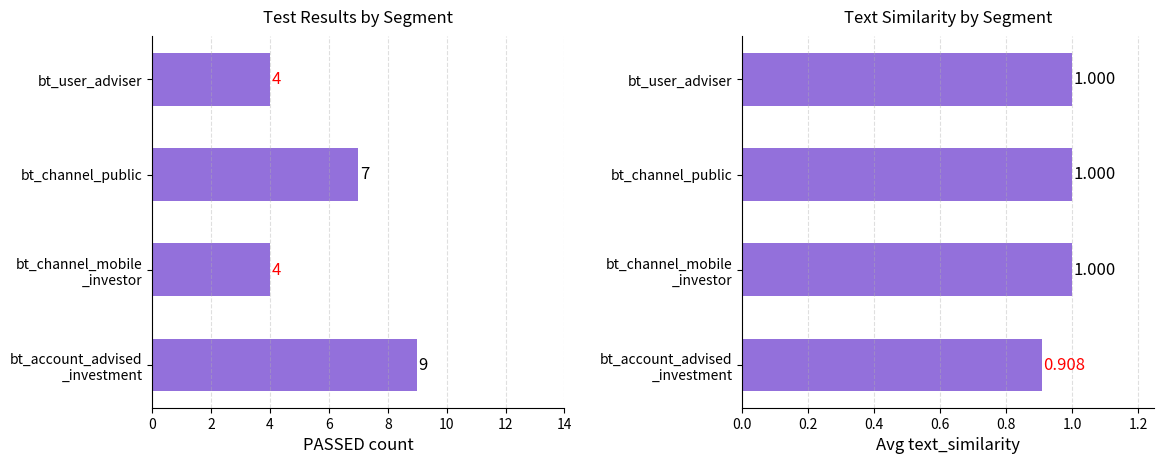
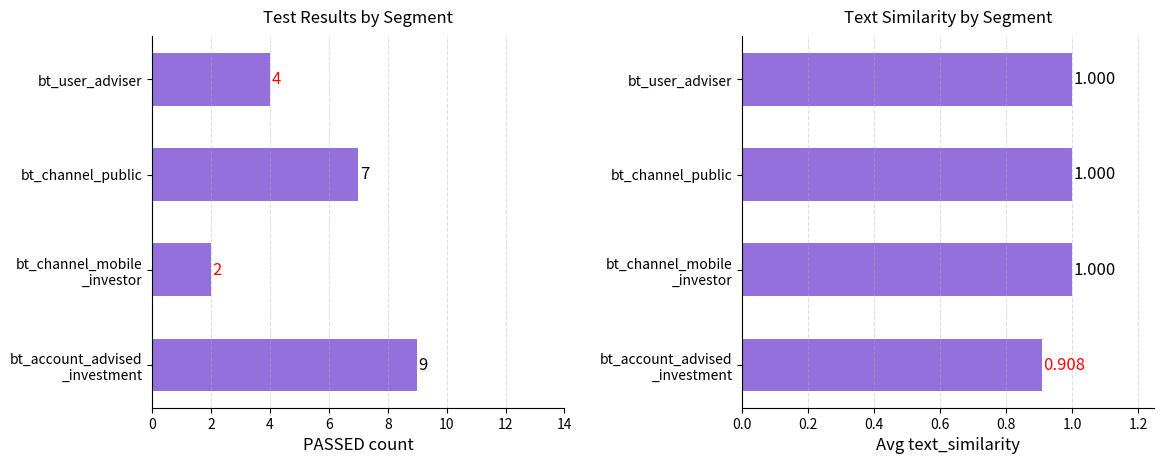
  {
    "Test Results by Segment": {
      "bt_user_adviser": 4,
      "bt_channel_public": 7,
-     "bt_channel_mobile _investor": 4,
+     "bt_channel_mobile _investor": 2,
      "bt_account_advised _investment": 9
    },
    "Text Similarity by Segment": {
      "bt_user_adviser": 1.000,
      "bt_channel_public": 1.000,
      "bt_channel_mobile _investor": 1.000,
      "bt_account_advised _investment": 0.908
    }
  }
